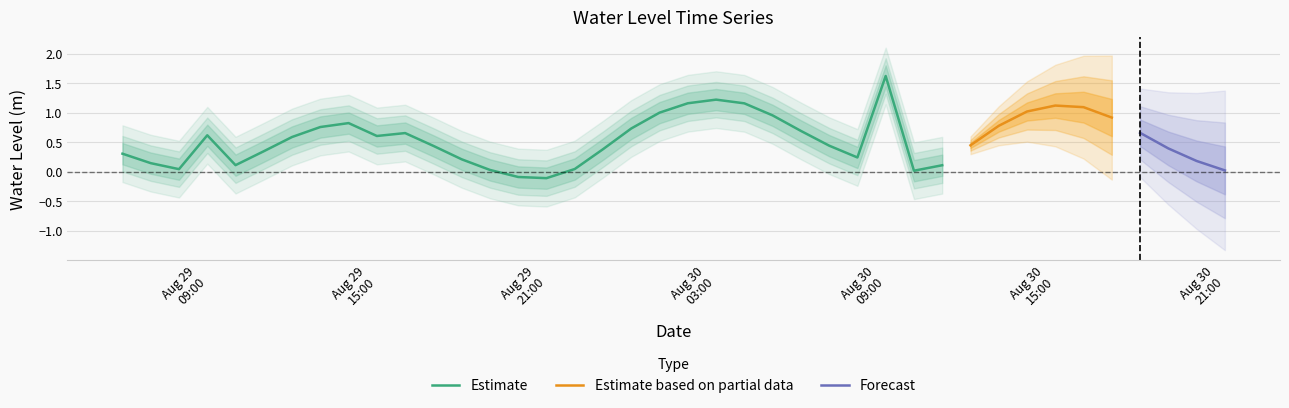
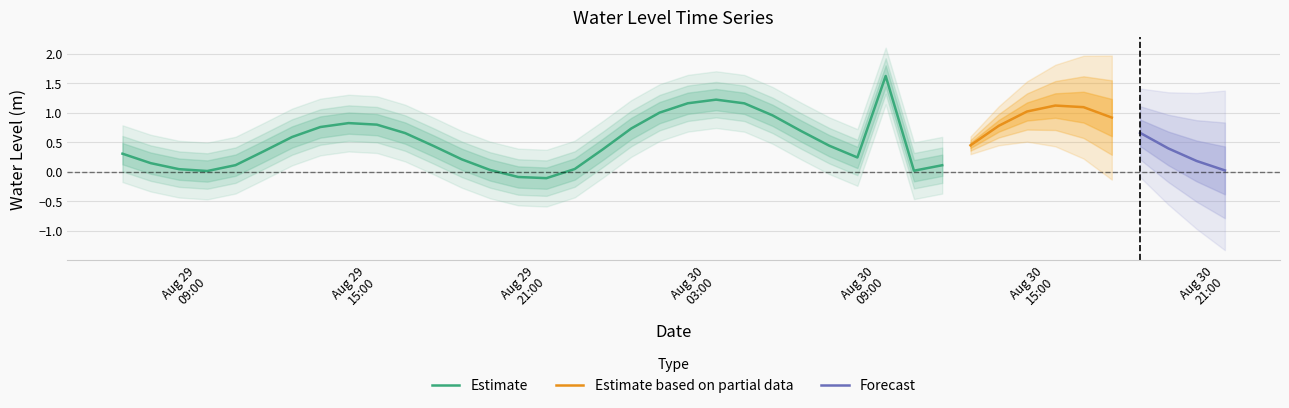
  {
    "Estimate": {
-     "Aug 29 09:00": 0.6,
-     "Aug 29 15:00": 0.6,
+     "Aug 29 09:00": 0.0,
+     "Aug 29 15:00": 0.8,
      "Aug 29 21:00": -0.1,
      "Aug 30 03:00": 1.2,
      "Aug 30 09:00": 1.6
    }
  }
